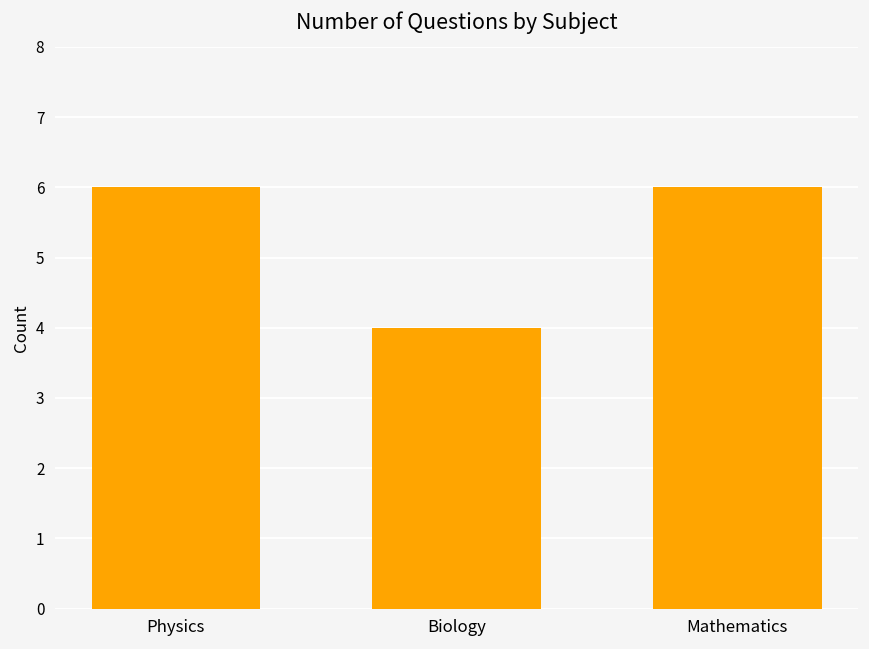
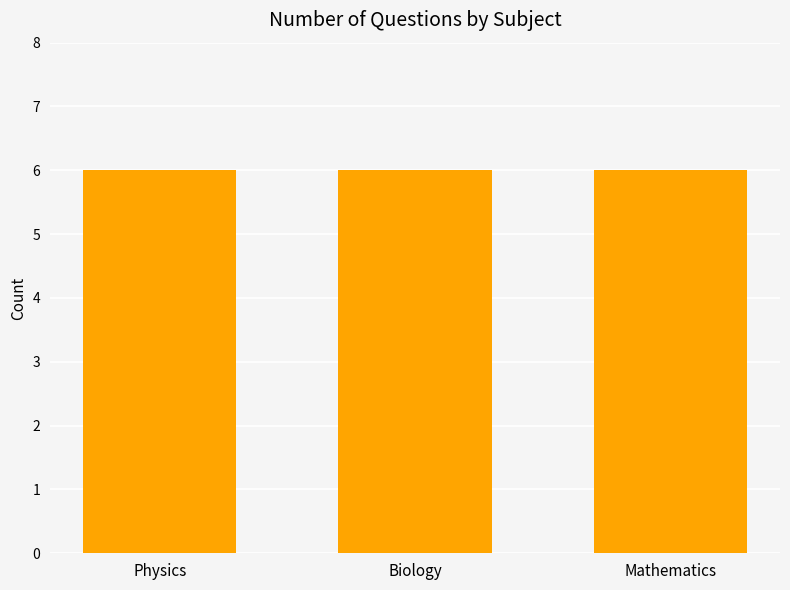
  {
    "Physics": 6,
-   "Biology": 4,
+   "Biology": 6,
    "Mathematics": 6
  }
